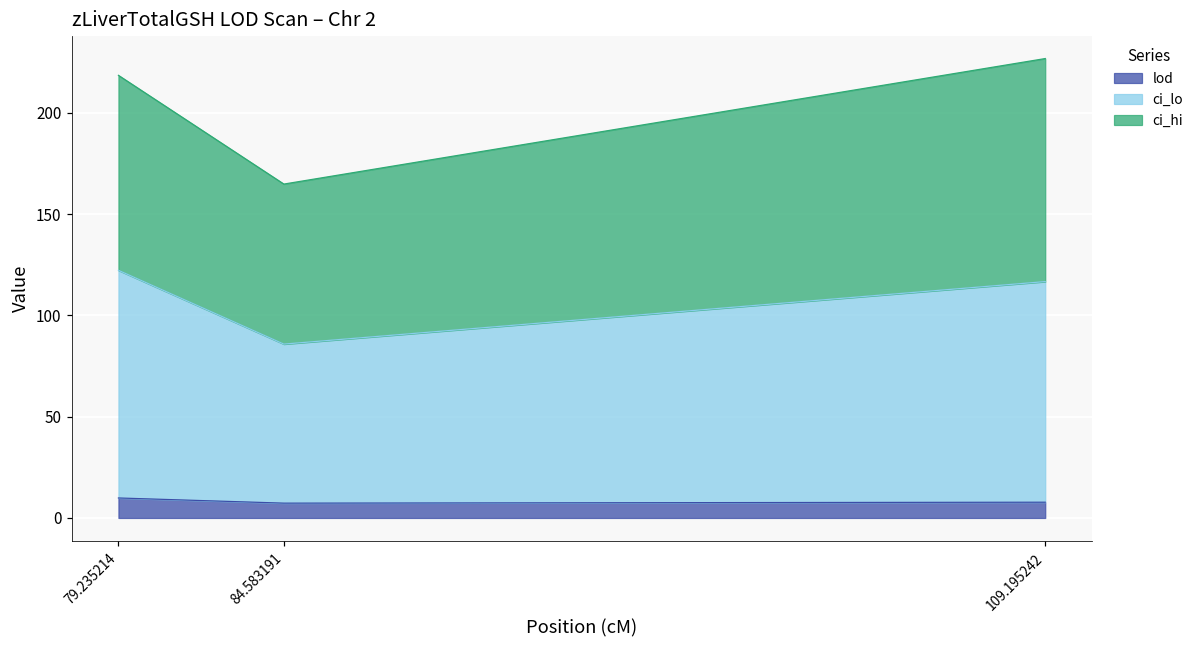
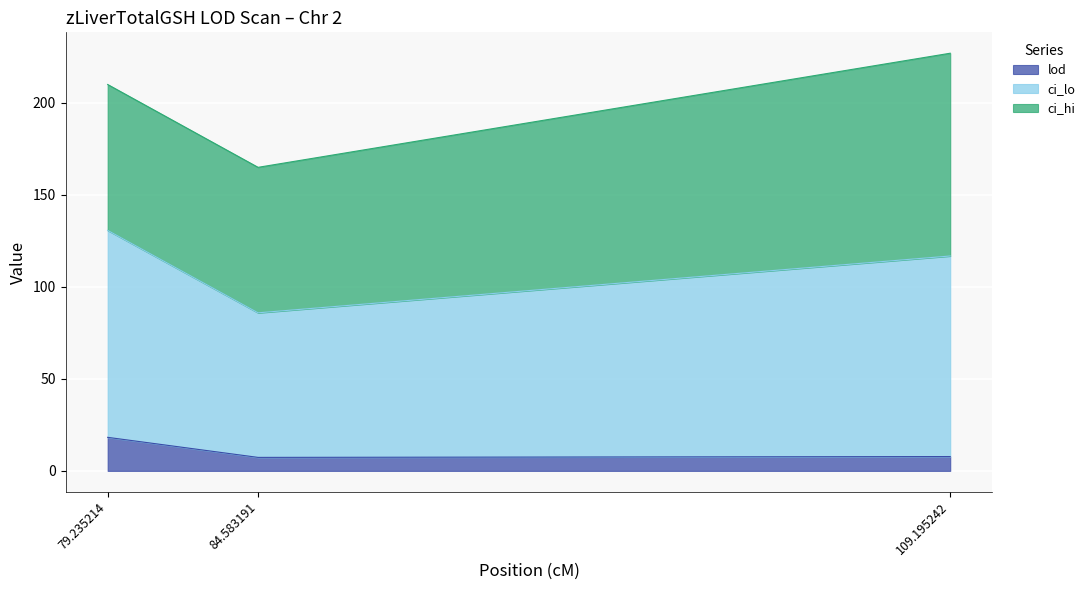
  {
    "lod": {
-     "79.235214": 10,
+     "79.235214": 18,
      "84.583191": 7,
      "109.195242": 8
    },
    "ci_lo": {
      "79.235214": 112,
      "84.583191": 79,
      "109.195242": 109
    },
    "ci_hi": {
-     "79.235214": 96,
+     "79.235214": 79,
      "84.583191": 79,
      "109.195242": 110
    }
  }
